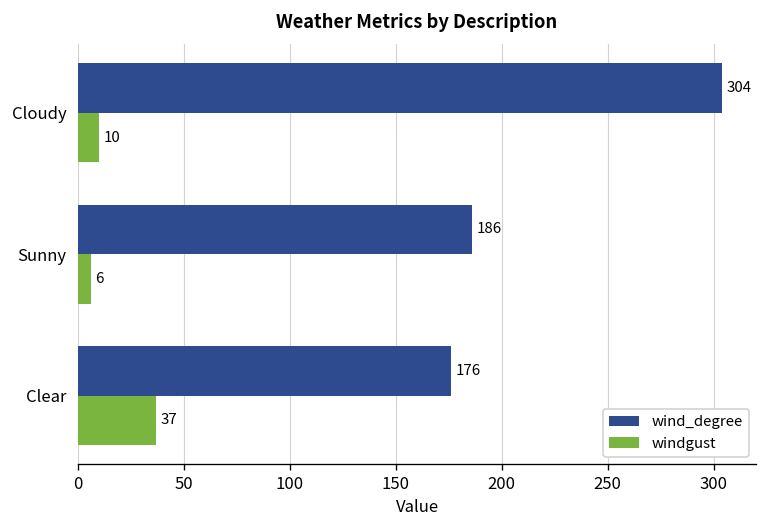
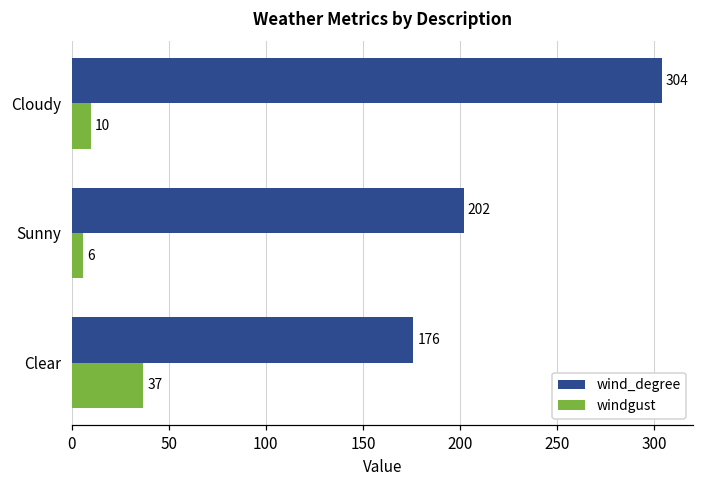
  {
    "wind_degree": {
      "Cloudy": 304,
-     "Sunny": 186,
+     "Sunny": 202,
      "Clear": 176
    },
    "windgust": {
      "Cloudy": 10,
      "Sunny": 6,
      "Clear": 37
    }
  }
